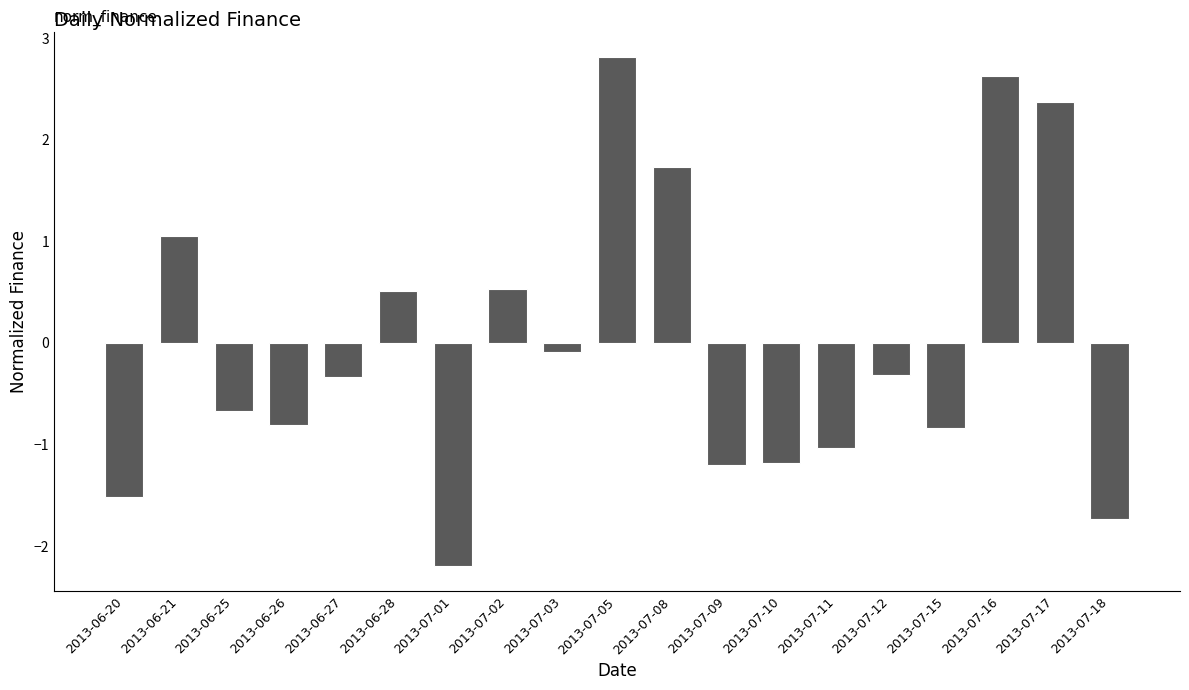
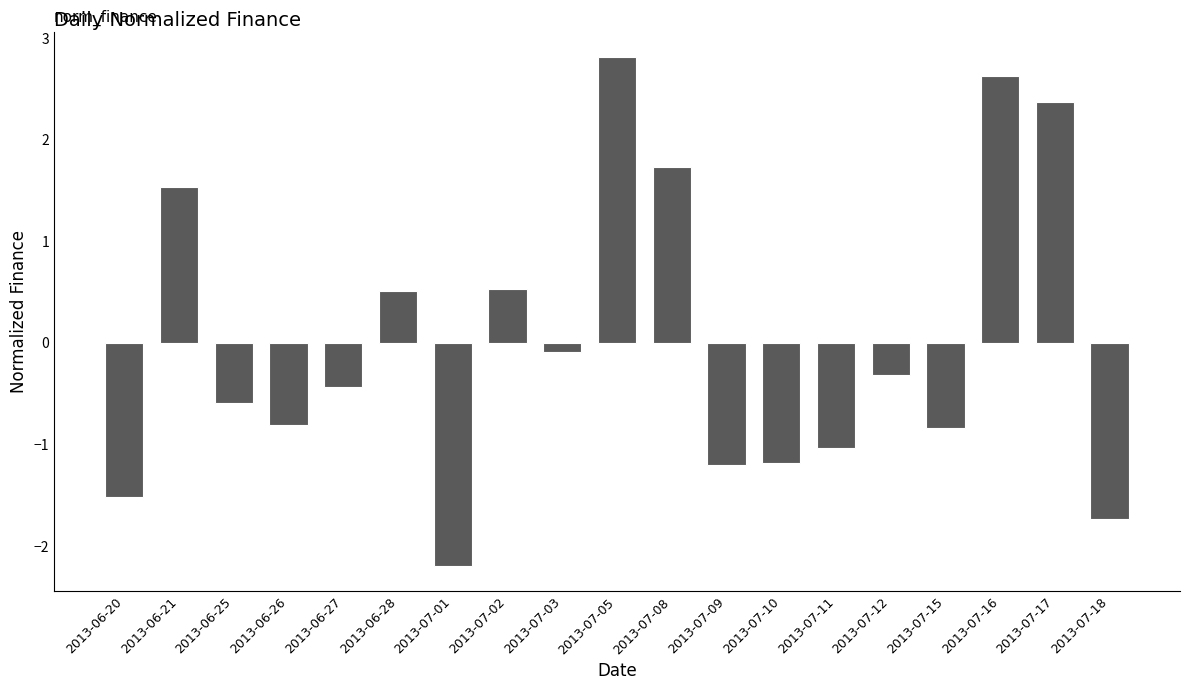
  {
    "2013-06-20": -1.52,
-   "2013-06-21": 1.05,
-   "2013-06-25": -0.67,
+   "2013-06-21": 1.53,
+   "2013-06-25": -0.59,
    "2013-06-26": -0.81,
-   "2013-06-27": -0.34,
+   "2013-06-27": -0.43,
    "2013-06-28": 0.51,
    "2013-07-01": -2.19,
    "2013-07-02": 0.52,
    "2013-07-03": -0.10,
    "2013-07-05": 2.81,
    "2013-07-08": 1.73,
    "2013-07-09": -1.20,
    "2013-07-10": -1.18,
    "2013-07-11": -1.03,
    "2013-07-12": -0.31,
    "2013-07-15": -0.84,
    "2013-07-16": 2.62,
    "2013-07-17": 2.37,
    "2013-07-18": -1.74
  }
